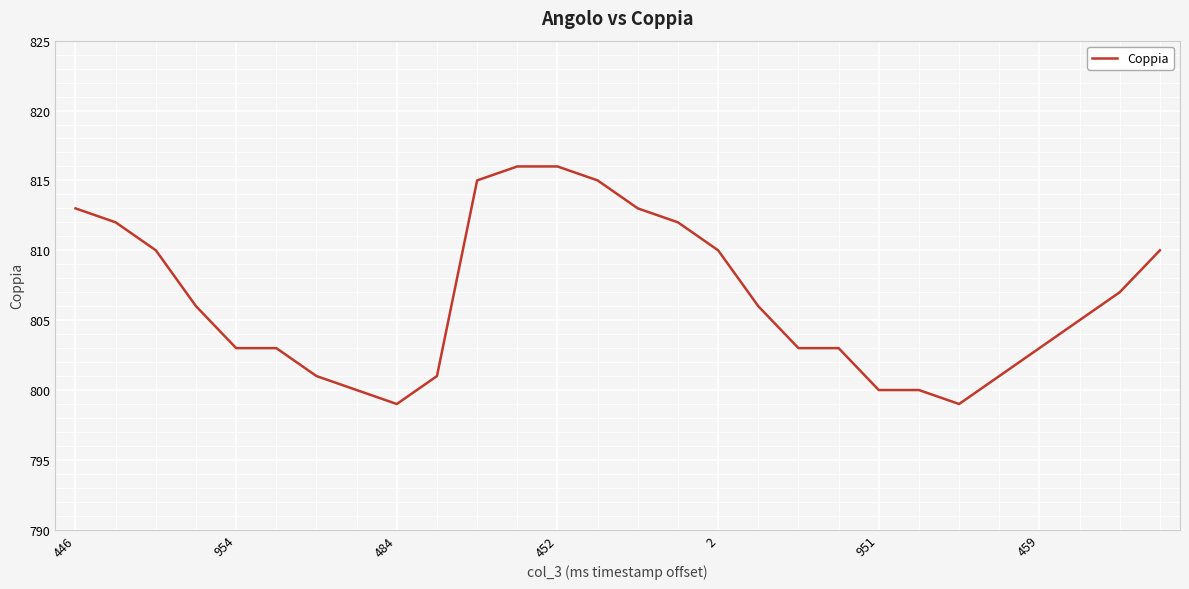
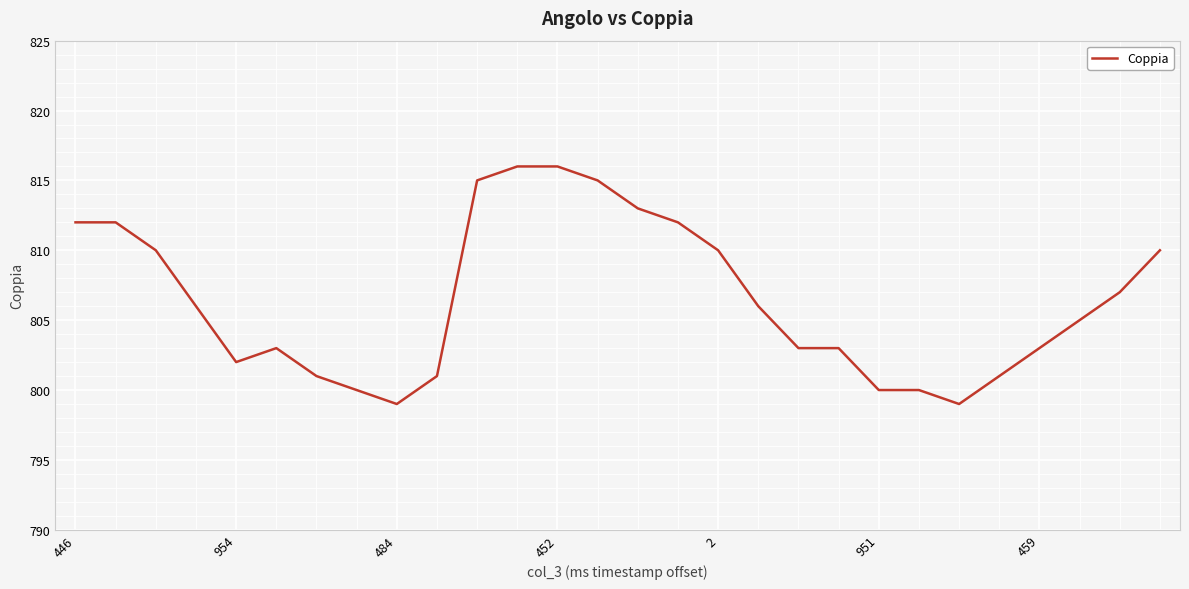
  {
-   "446": 813,
-   "954": 803,
+   "446": 812,
+   "954": 802,
    "484": 799,
    "2": 810,
    "951": 800
  }
